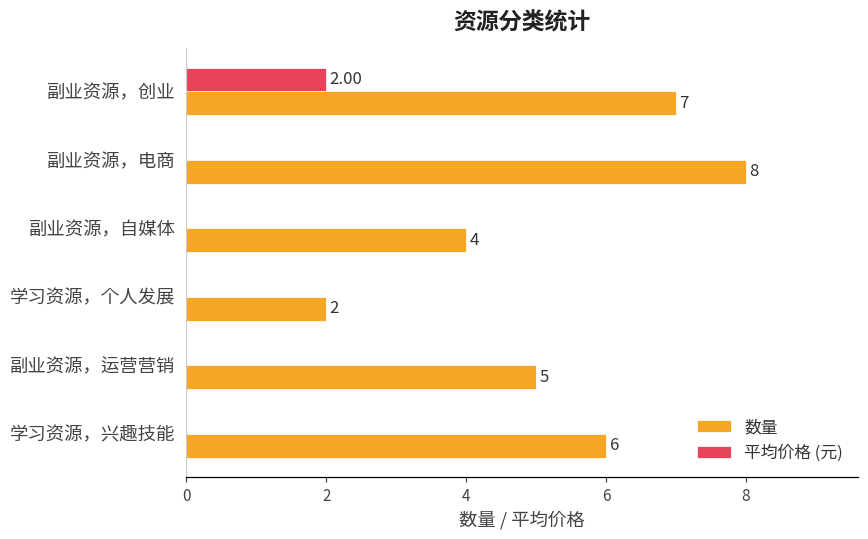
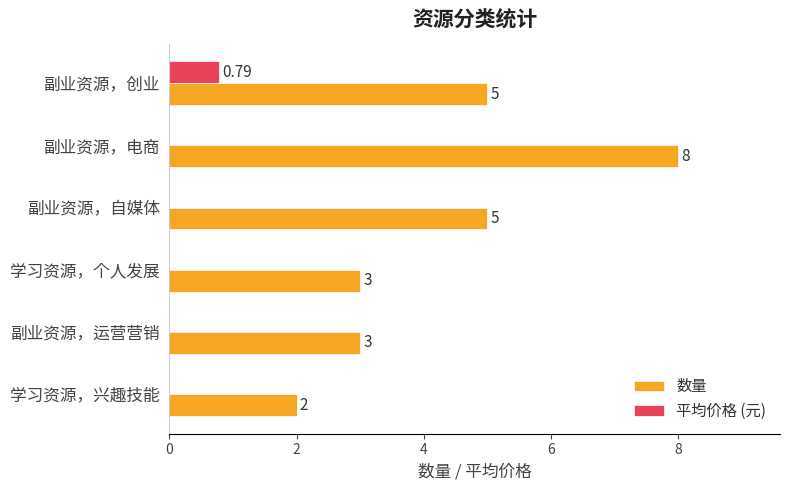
  {
    "数量": {
-     "副业资源，创业": 7,
+     "副业资源，创业": 5,
      "副业资源，电商": 8,
-     "副业资源，自媒体": 4,
-     "学习资源，个人发展": 2,
-     "副业资源，运营营销": 5,
-     "学习资源，兴趣技能": 6
+     "副业资源，自媒体": 5,
+     "学习资源，个人发展": 3,
+     "副业资源，运营营销": 3,
+     "学习资源，兴趣技能": 2
    },
    "平均价格 (元)": {
-     "副业资源，创业": 2.00
+     "副业资源，创业": 0.79
    }
  }
